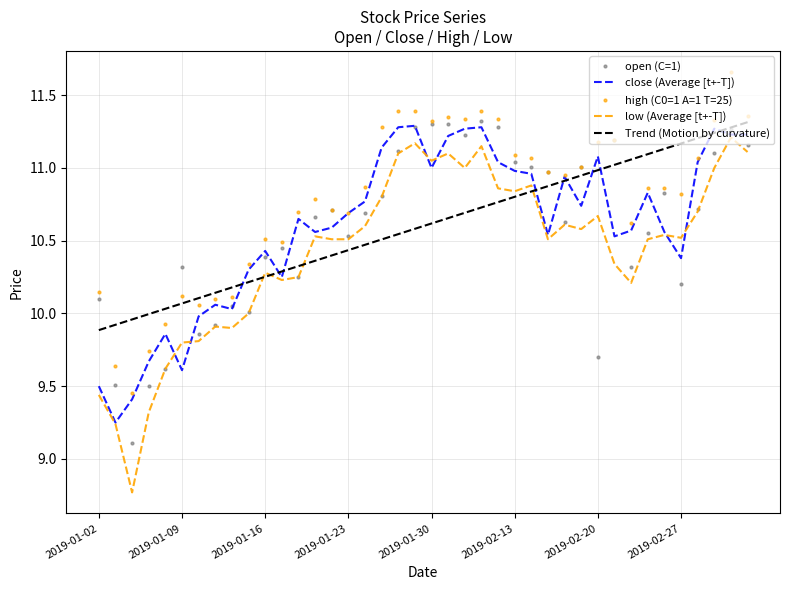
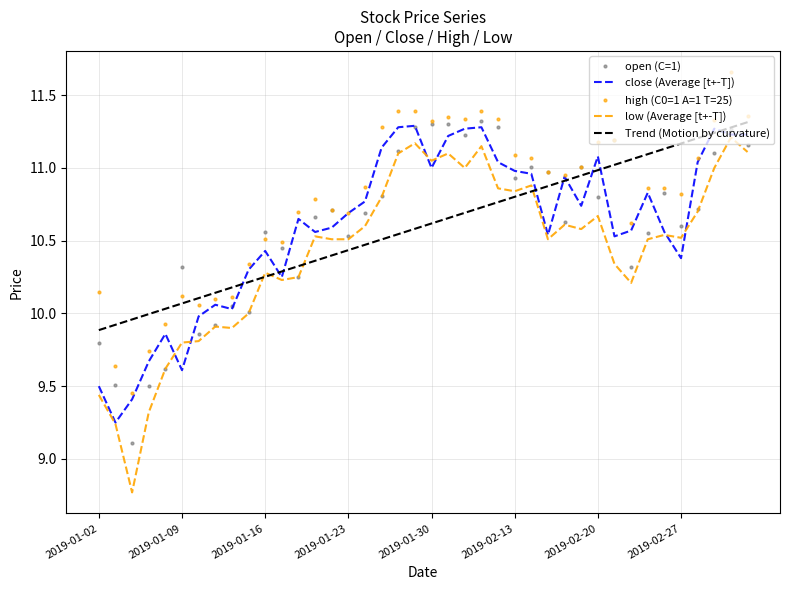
  {
    "open (C=1)": {
-     "2019-01-02": 10.1,
+     "2019-01-02": 9.8,
      "2019-01-09": 10.32,
-     "2019-01-16": 10.39,
+     "2019-01-16": 10.56,
      "2019-01-23": 10.53,
      "2019-01-30": 11.30,
-     "2019-02-13": 11.04,
-     "2019-02-20": 9.7,
-     "2019-02-27": 10.2
+     "2019-02-13": 10.93,
+     "2019-02-20": 10.8,
+     "2019-02-27": 10.6
    },
    "close (Average [t+-T])": {
      "2019-01-02": 9.50,
      "2019-01-09": 9.61,
      "2019-01-16": 10.43,
      "2019-01-30": 11.00,
      "2019-02-13": 10.98,
      "2019-02-20": 11.08,
      "2019-02-27": 10.38
    },
    "Trend (Motion by curvature)": {
      "2019-01-02": 9.89,
      "2019-01-09": 10.07,
      "2019-01-16": 10.25,
      "2019-01-23": 10.44,
      "2019-01-30": 10.62,
      "2019-02-13": 10.80,
      "2019-02-20": 10.99
    }
  }
